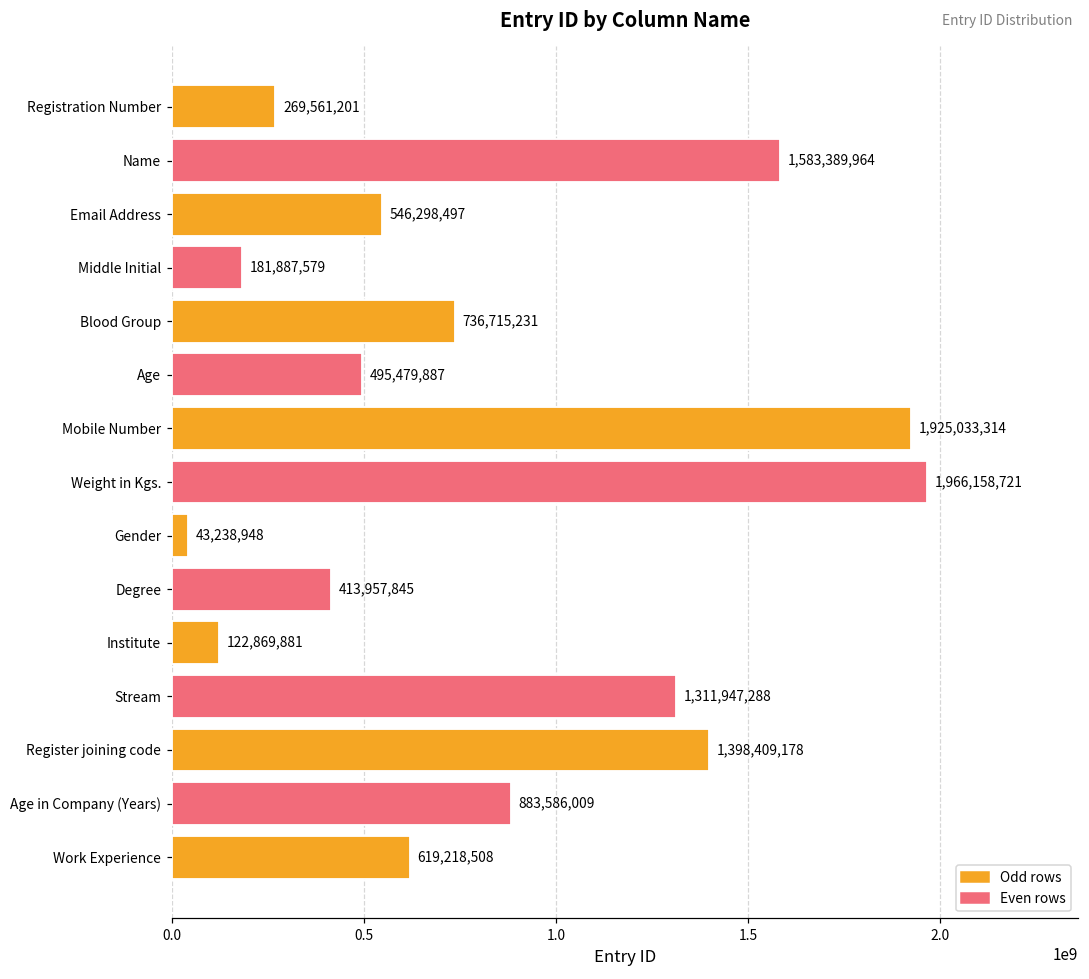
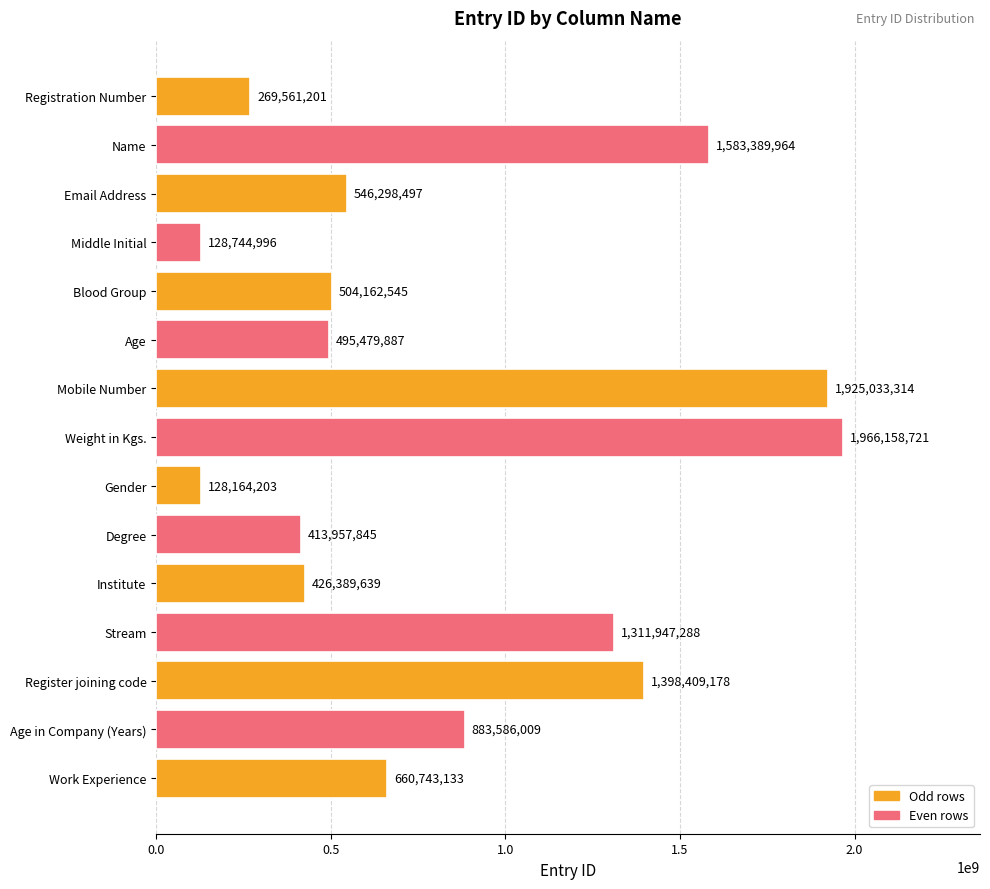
  {
    "Registration Number": "269,561,201",
    "Name": "1,583,389,964",
    "Email Address": "546,298,497",
-   "Middle Initial": "181,887,579",
-   "Blood Group": "736,715,231",
+   "Middle Initial": "128,744,996",
+   "Blood Group": "504,162,545",
    "Age": "495,479,887",
    "Mobile Number": "1,925,033,314",
    "Weight in Kgs.": "1,966,158,721",
-   "Gender": "43,238,948",
+   "Gender": "128,164,203",
    "Degree": "413,957,845",
-   "Institute": "122,869,881",
+   "Institute": "426,389,639",
    "Stream": "1,311,947,288",
    "Register joining code": "1,398,409,178",
    "Age in Company (Years)": "883,586,009",
-   "Work Experience": "619,218,508"
+   "Work Experience": "660,743,133"
  }
